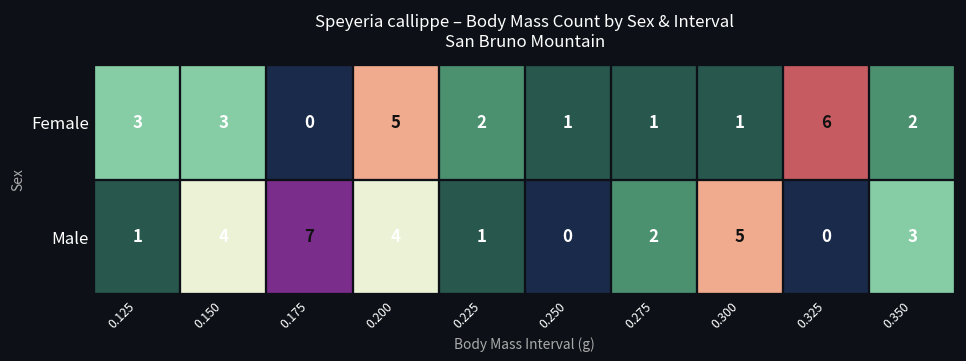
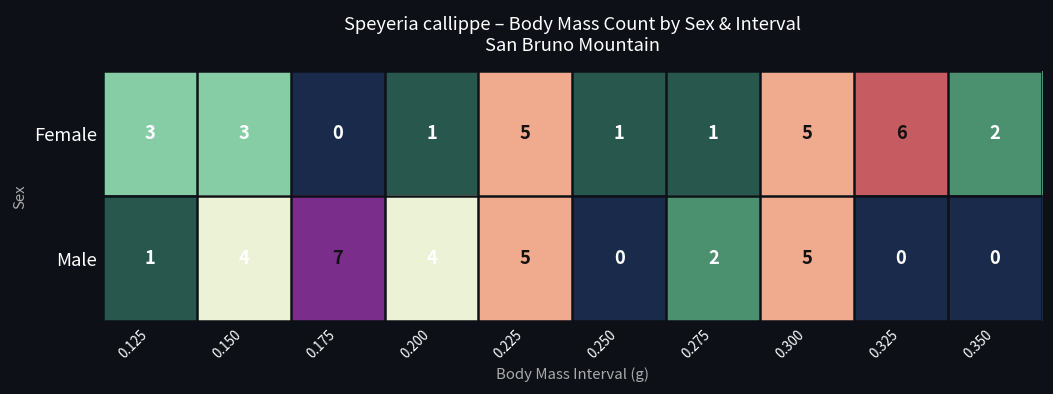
  {
    "Female": {
      "0.125": 3,
      "0.150": 3,
      "0.175": 0,
-     "0.200": 5,
-     "0.225": 2,
+     "0.200": 1,
+     "0.225": 5,
      "0.250": 1,
      "0.275": 1,
-     "0.300": 1,
+     "0.300": 5,
      "0.325": 6,
      "0.350": 2
    },
    "Male": {
      "0.125": 1,
      "0.175": 7,
-     "0.225": 1,
+     "0.225": 5,
      "0.250": 0,
      "0.275": 2,
      "0.300": 5,
      "0.325": 0,
-     "0.350": 3
+     "0.350": 0
    }
  }
